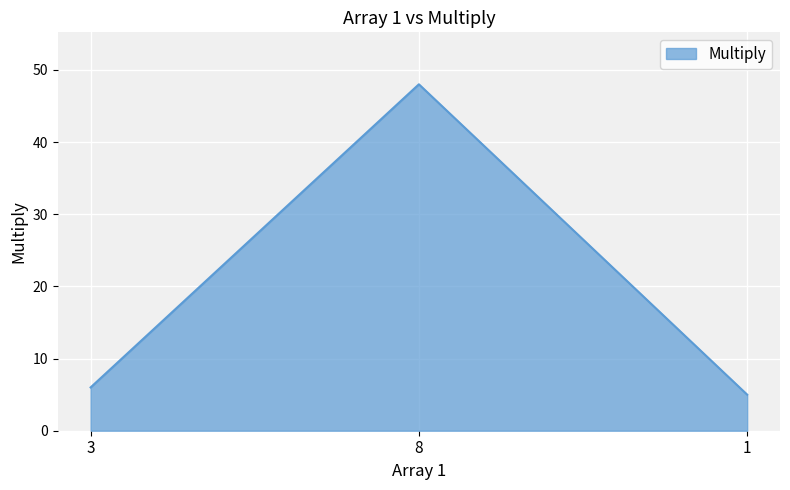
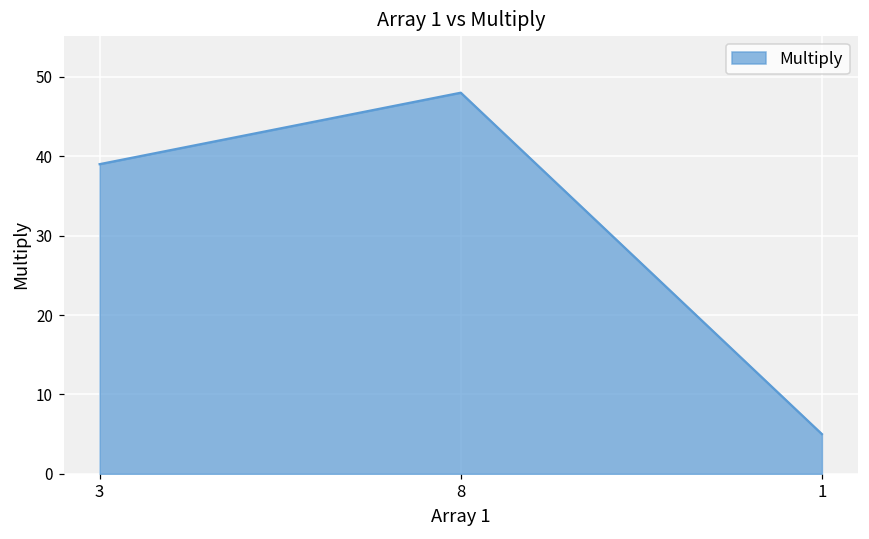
  {
-   "3": 6,
+   "3": 39,
    "8": 48,
    "1": 5
  }
